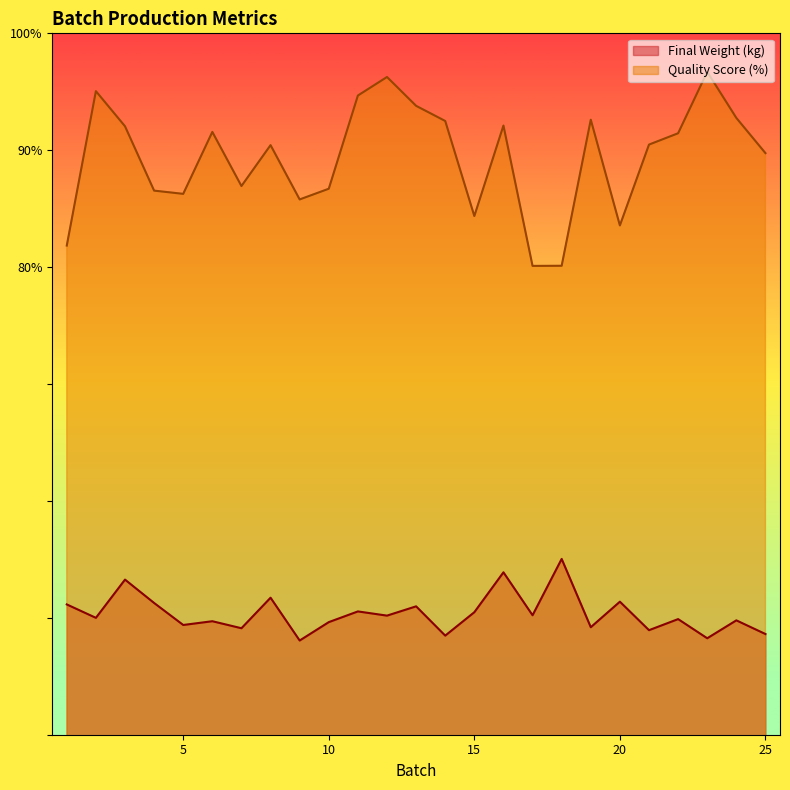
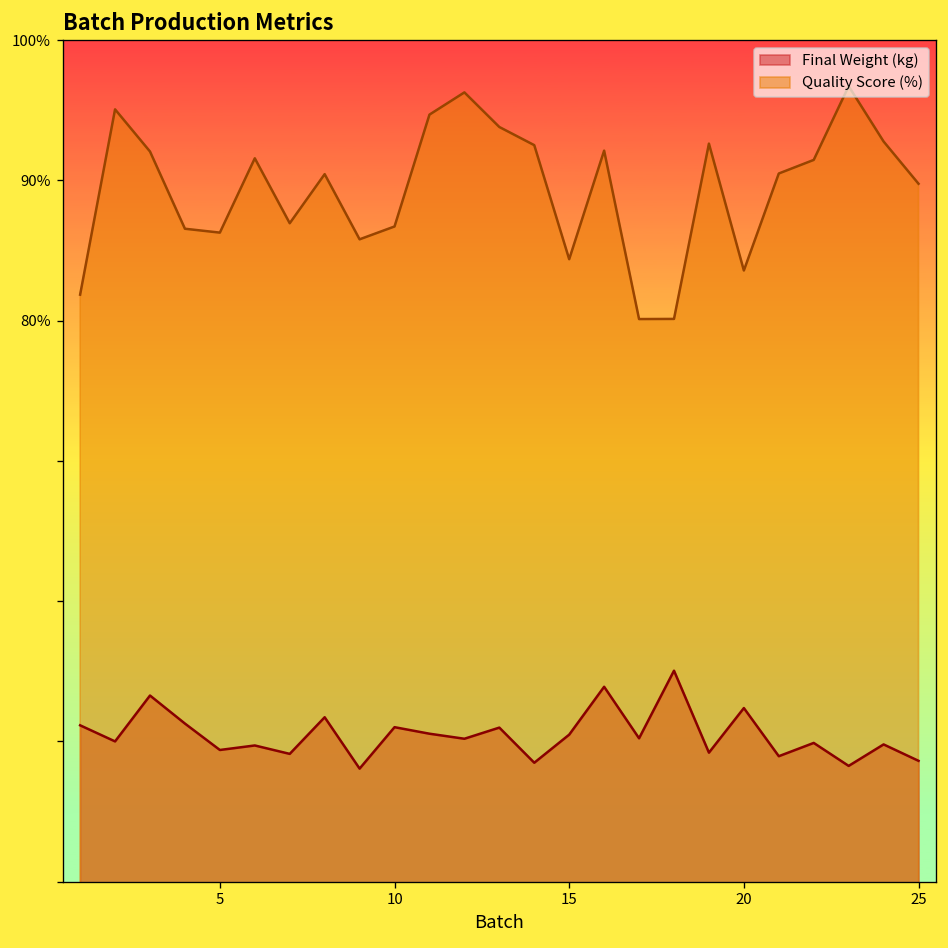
  {
    "Final Weight (kg)": {
      "5": "49.4%",
-     "10": "49.6%",
+     "10": "51.0%",
      "15": "50.5%",
-     "20": "51.4%",
+     "20": "52.4%",
      "25": "48.6%"
    },
    "Quality Score (%)": {
      "5": "86.3%",
      "10": "86.7%",
      "15": "84.4%",
      "20": "83.6%",
      "25": "89.8%"
    }
  }
